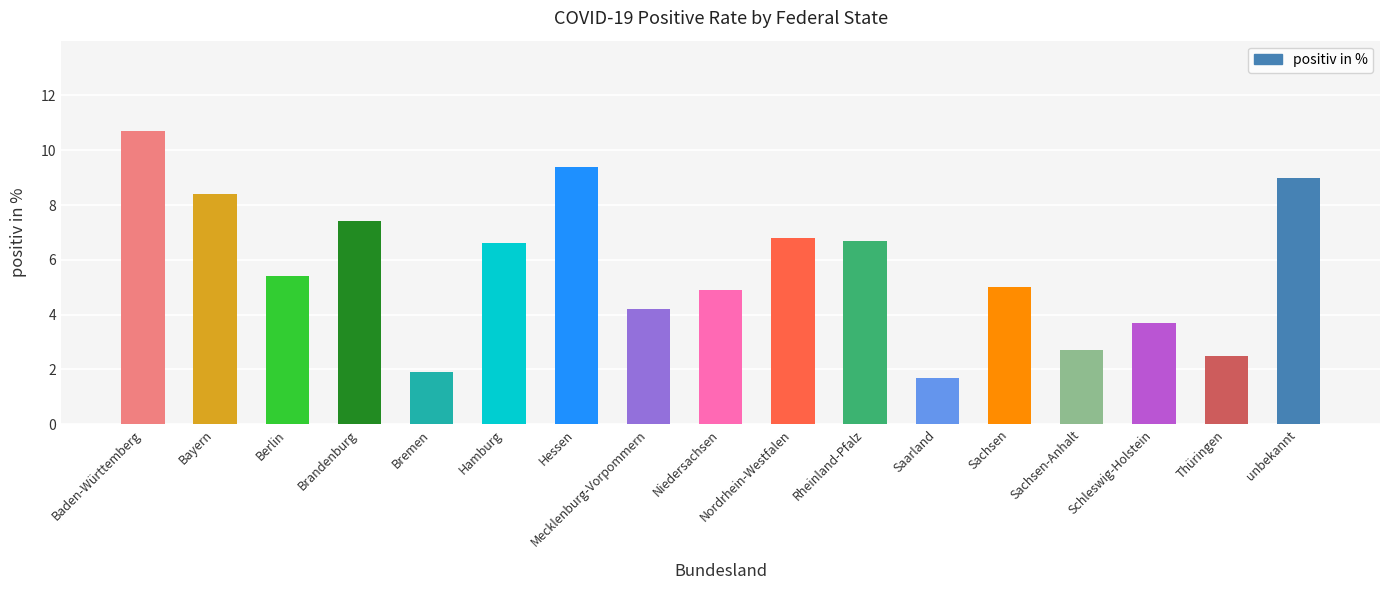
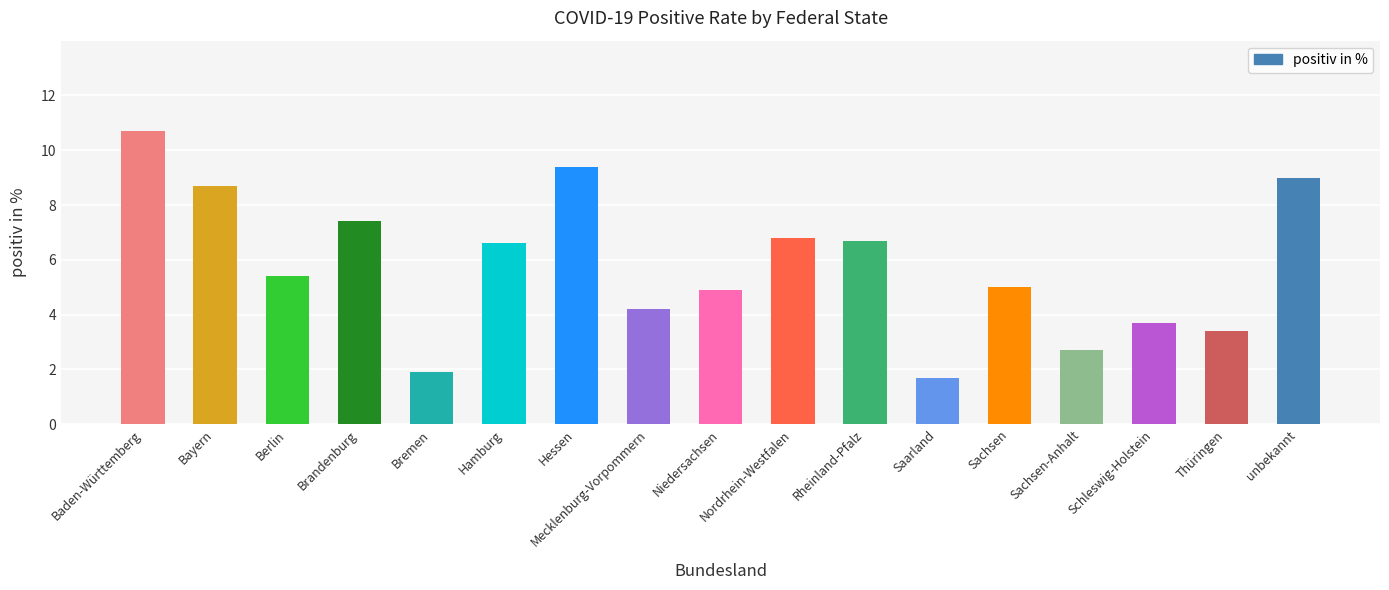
  {
    "Baden-Württemberg": 10.7,
-   "Bayern": 8.4,
+   "Bayern": 8.7,
    "Berlin": 5.4,
    "Brandenburg": 7.4,
    "Bremen": 1.9,
    "Hamburg": 6.6,
    "Hessen": 9.4,
    "Mecklenburg-Vorpommern": 4.2,
    "Niedersachsen": 4.9,
    "Nordrhein-Westfalen": 6.8,
    "Rheinland-Pfalz": 6.7,
    "Saarland": 1.7,
    "Sachsen": 5.0,
    "Sachsen-Anhalt": 2.7,
    "Schleswig-Holstein": 3.7,
-   "Thüringen": 2.5,
+   "Thüringen": 3.4,
    "unbekannt": 9.0
  }
